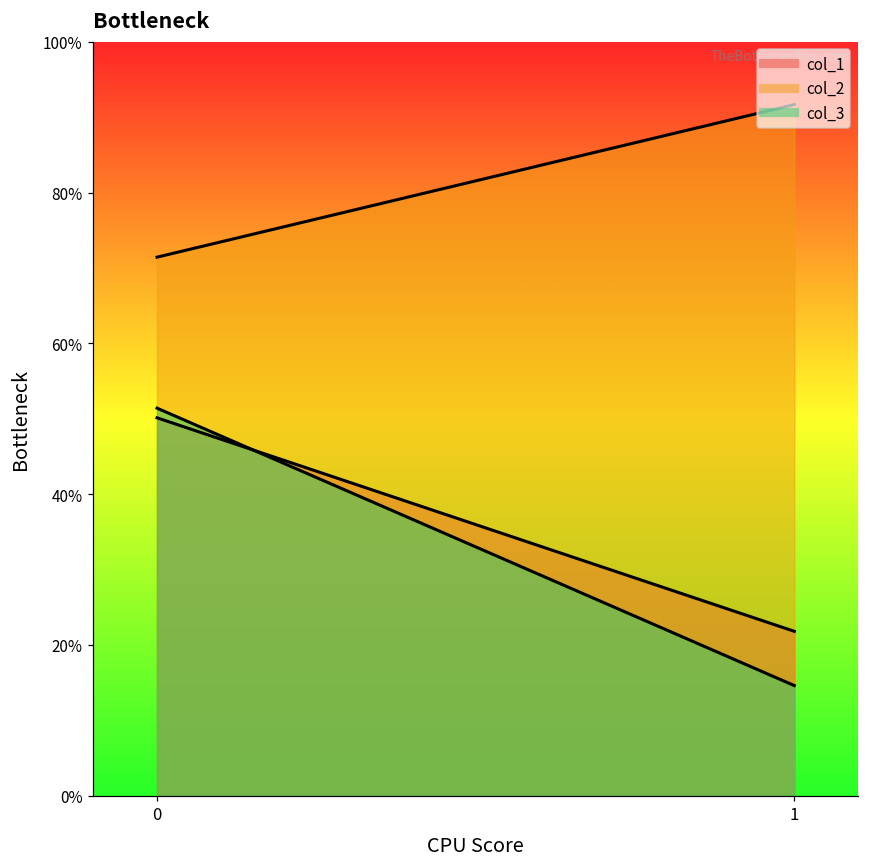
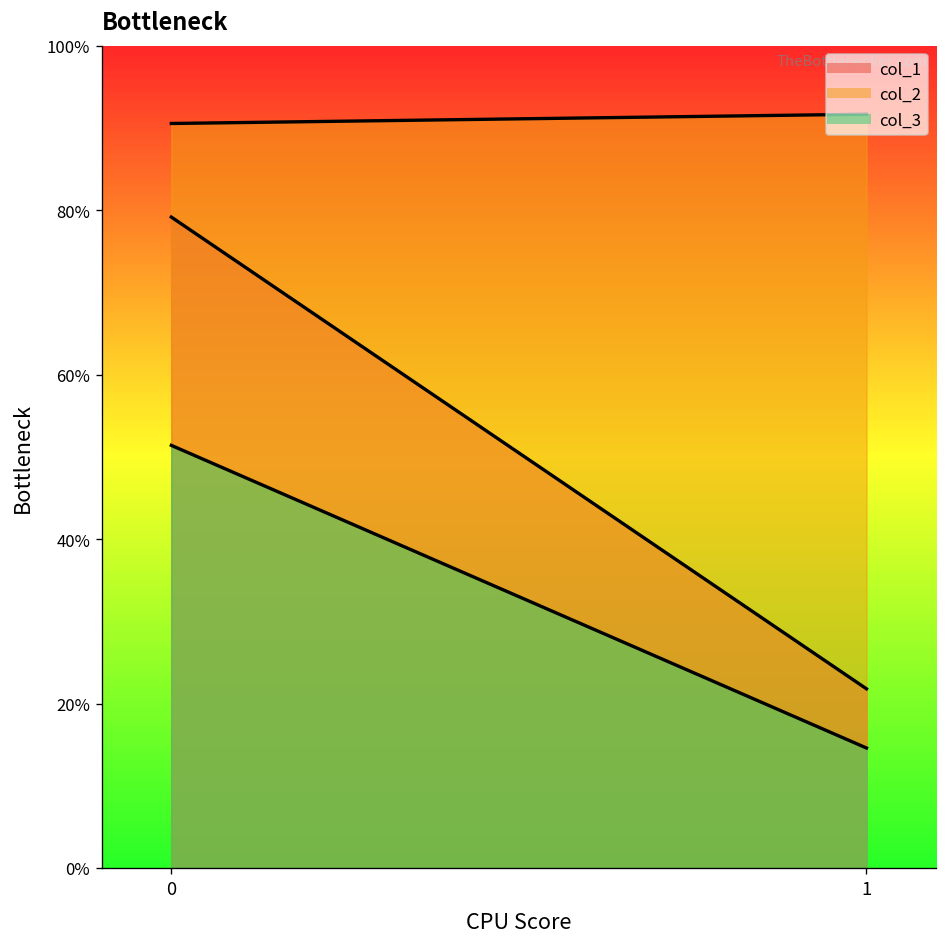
  {
    "col_1": {
-     "0": "50%",
+     "0": "79%",
      "1": "22%"
    },
    "col_2": {
-     "0": "71%"
+     "0": "91%"
    },
    "col_3": {
      "0": "51%",
      "1": "15%"
    }
  }
